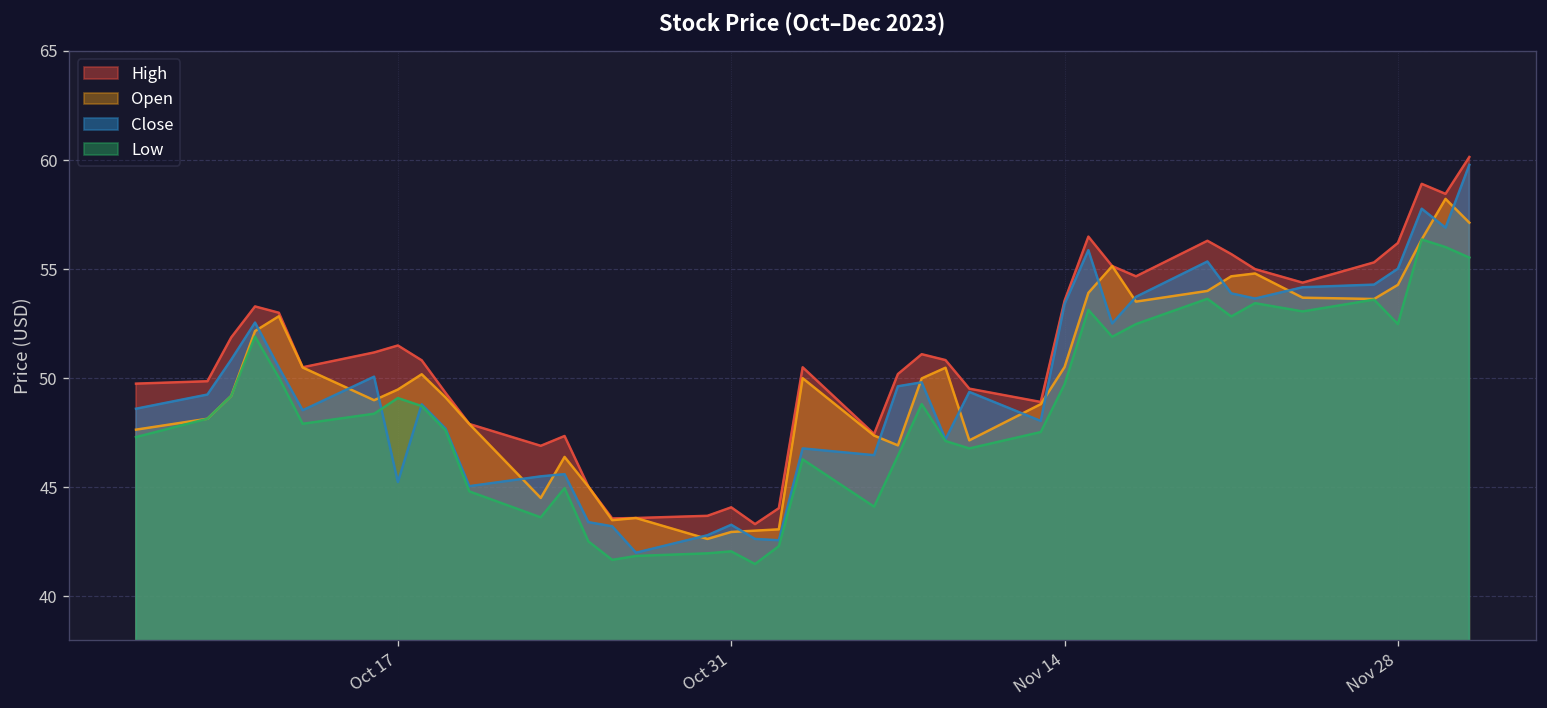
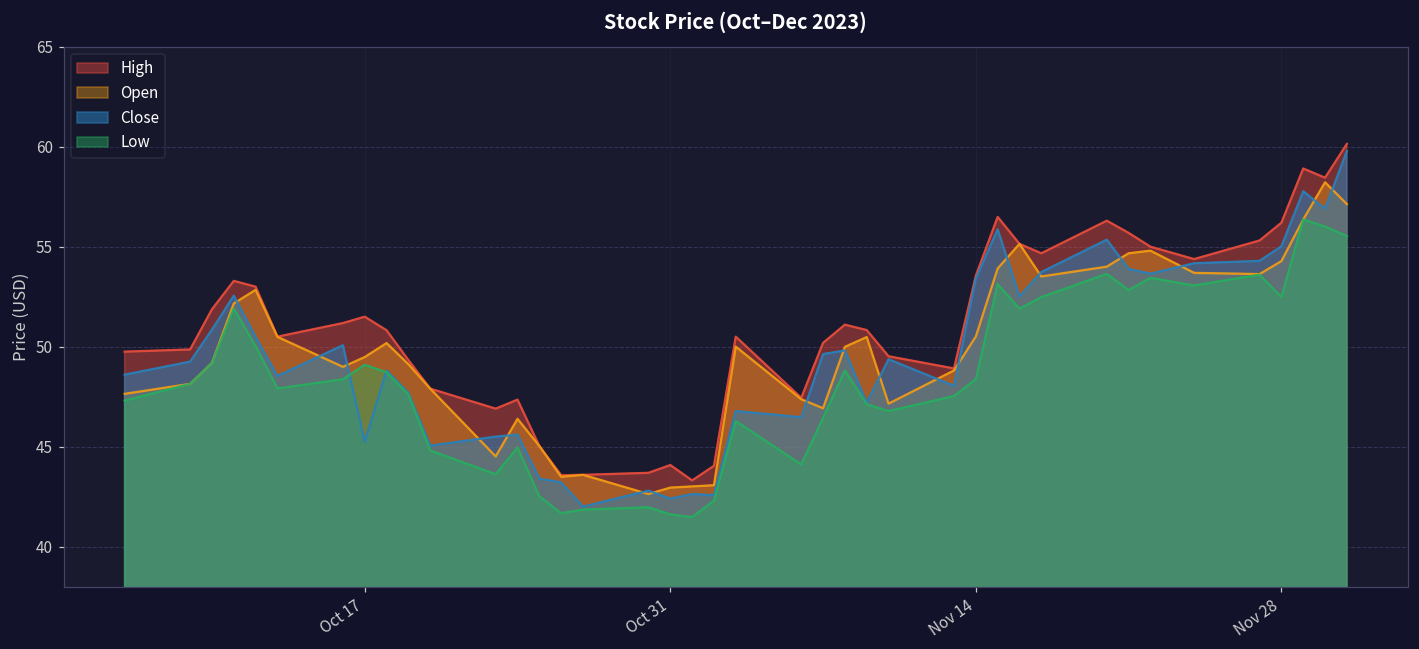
  {
    "Close": {
      "Oct 17": 45.2,
-     "Oct 31": 43.3,
+     "Oct 31": 42.4,
      "Nov 14": 53.4,
      "Nov 28": 55.0
    },
    "Low": {
      "Oct 17": 49.1,
-     "Oct 31": 42.1,
-     "Nov 14": 49.7,
+     "Oct 31": 41.6,
+     "Nov 14": 48.4,
      "Nov 28": 52.5
    }
  }
